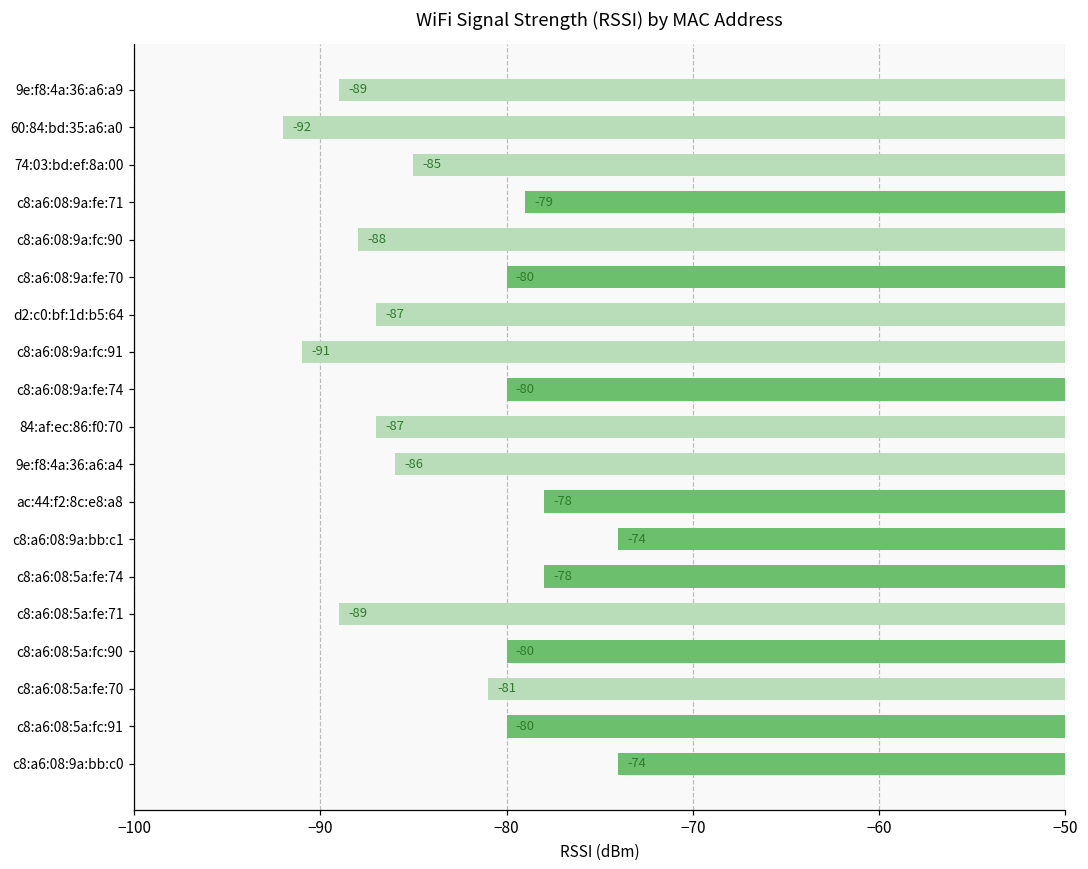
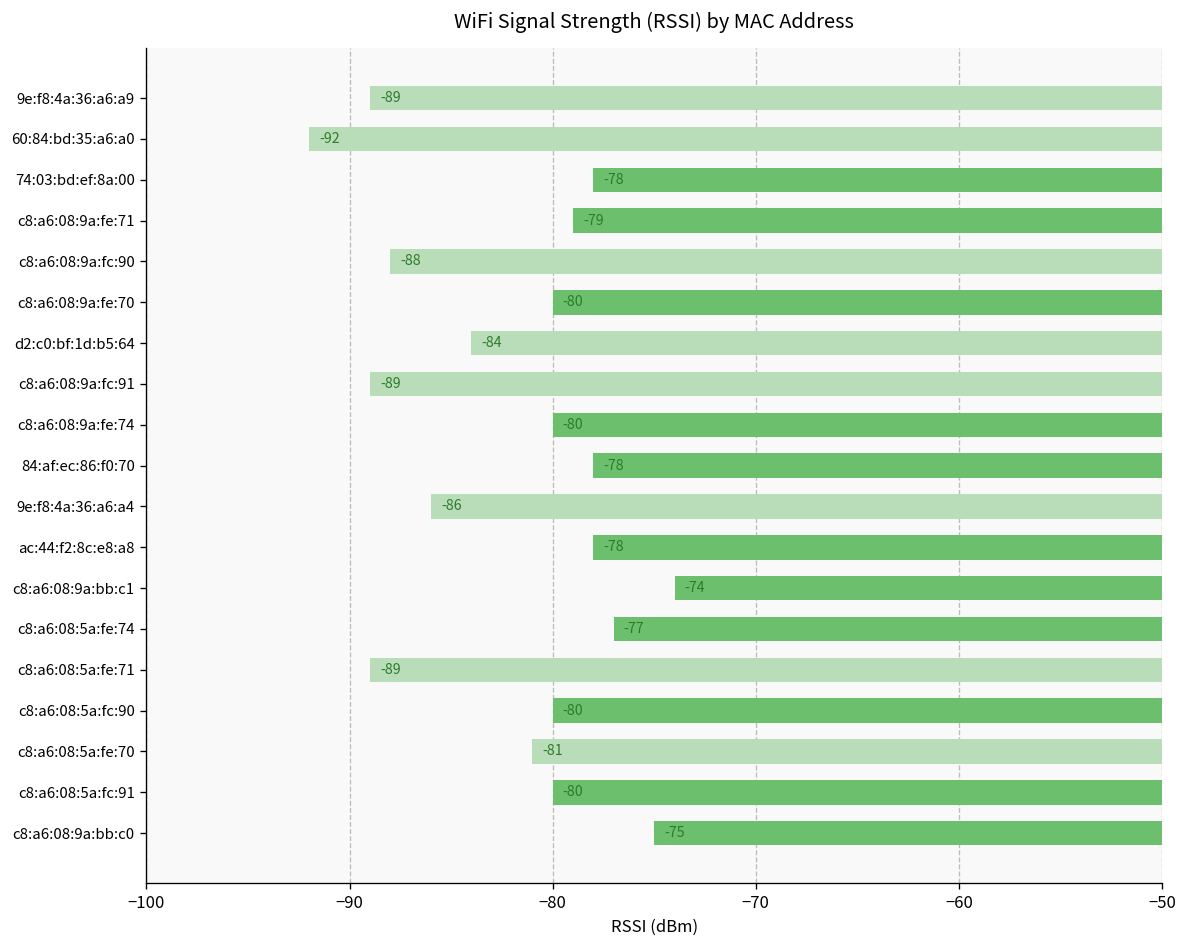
  {
    "9e:f8:4a:36:a6:a9": -89,
    "60:84:bd:35:a6:a0": -92,
-   "74:03:bd:ef:8a:00": -85,
+   "74:03:bd:ef:8a:00": -78,
    "c8:a6:08:9a:fe:71": -79,
    "c8:a6:08:9a:fc:90": -88,
    "c8:a6:08:9a:fe:70": -80,
-   "d2:c0:bf:1d:b5:64": -87,
-   "c8:a6:08:9a:fc:91": -91,
+   "d2:c0:bf:1d:b5:64": -84,
+   "c8:a6:08:9a:fc:91": -89,
    "c8:a6:08:9a:fe:74": -80,
-   "84:af:ec:86:f0:70": -87,
+   "84:af:ec:86:f0:70": -78,
    "9e:f8:4a:36:a6:a4": -86,
    "ac:44:f2:8c:e8:a8": -78,
    "c8:a6:08:9a:bb:c1": -74,
-   "c8:a6:08:5a:fe:74": -78,
+   "c8:a6:08:5a:fe:74": -77,
    "c8:a6:08:5a:fe:71": -89,
    "c8:a6:08:5a:fc:90": -80,
    "c8:a6:08:5a:fe:70": -81,
    "c8:a6:08:5a:fc:91": -80,
-   "c8:a6:08:9a:bb:c0": -74
+   "c8:a6:08:9a:bb:c0": -75
  }
